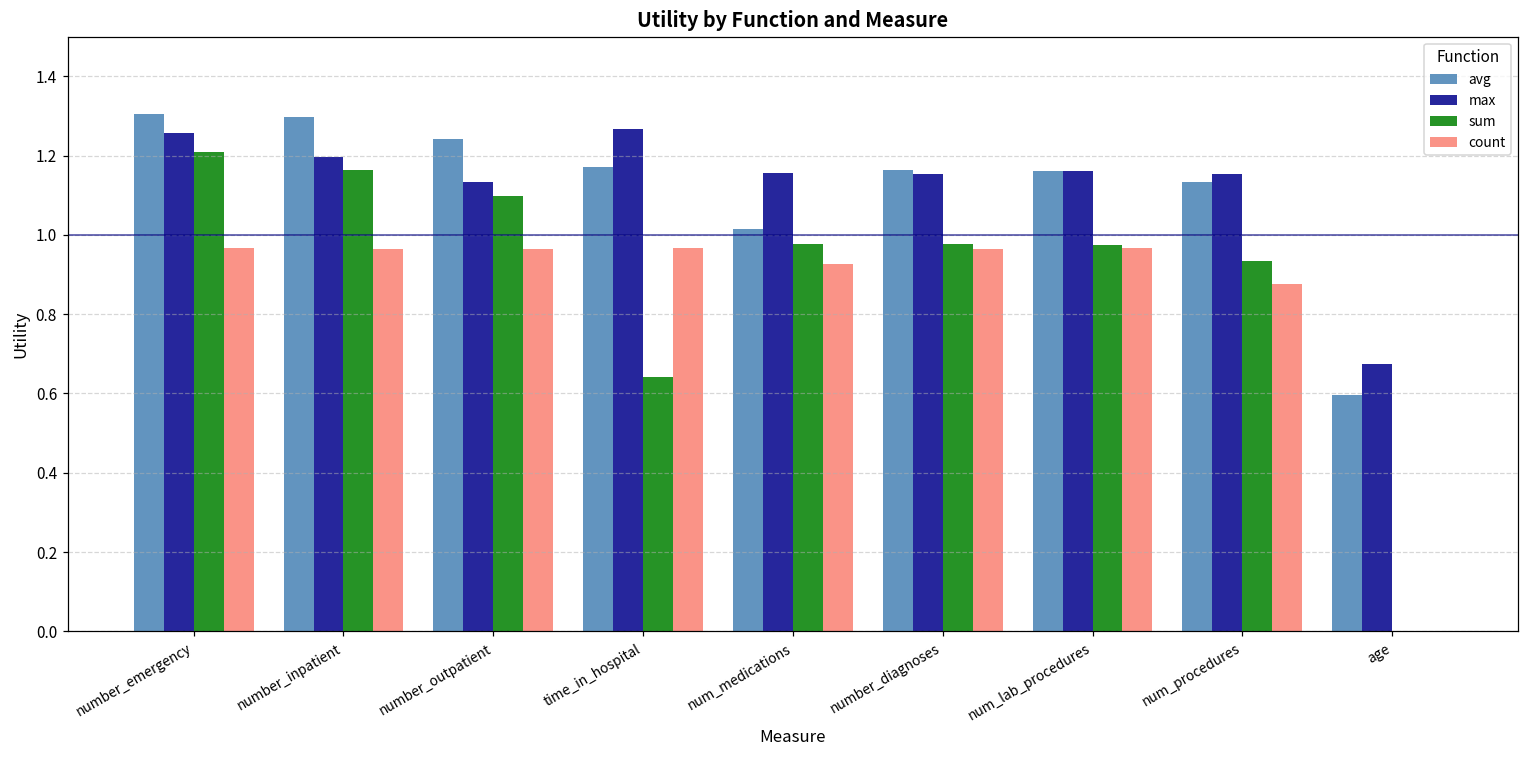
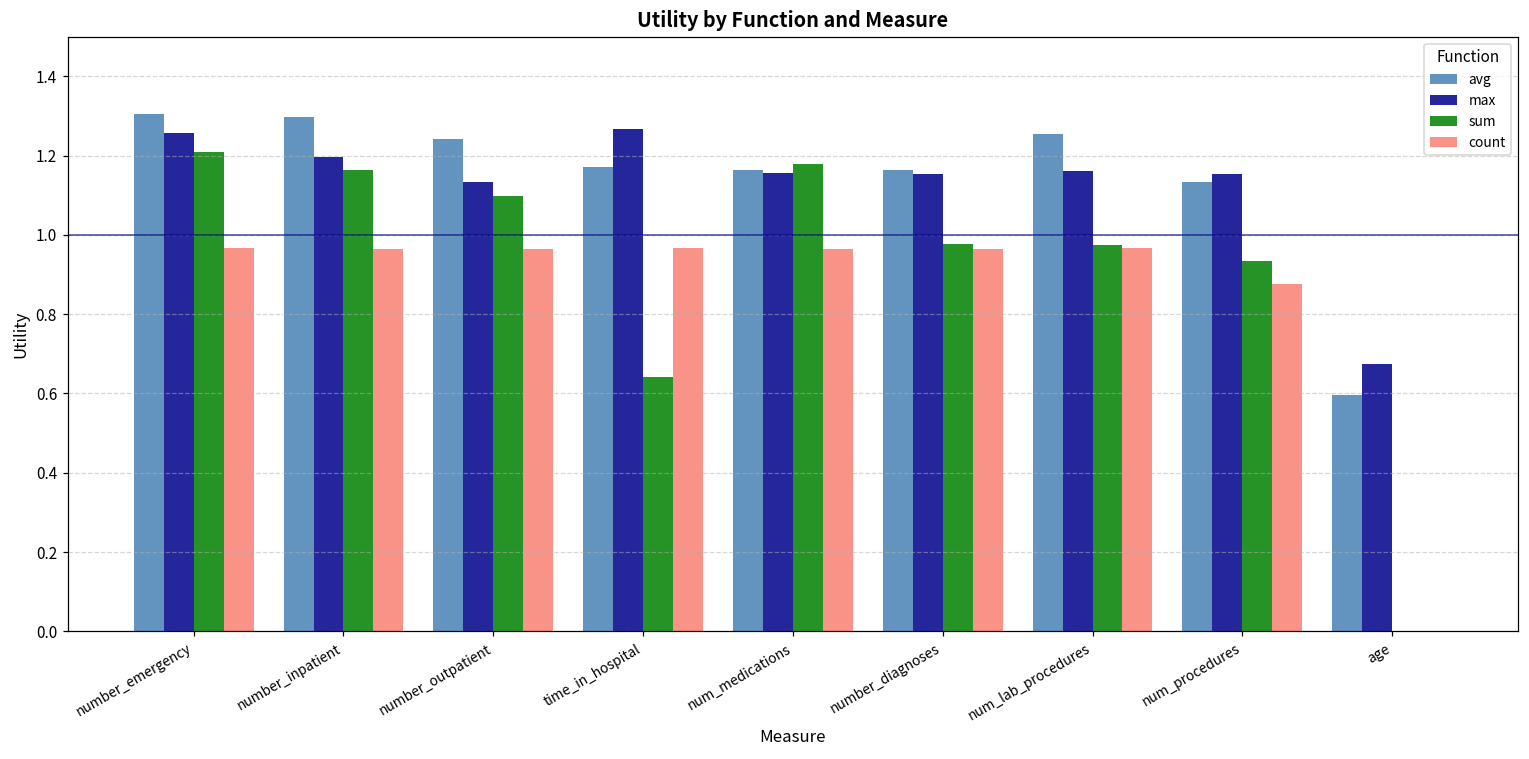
  {
    "avg": {
      "number_emergency": 1.31,
      "number_inpatient": 1.30,
      "number_outpatient": 1.24,
      "time_in_hospital": 1.17,
-     "num_medications": 1.02,
+     "num_medications": 1.16,
      "number_diagnoses": 1.16,
-     "num_lab_procedures": 1.16,
+     "num_lab_procedures": 1.25,
      "num_procedures": 1.13,
      "age": 0.60
    },
    "max": {
      "number_emergency": 1.26,
      "number_inpatient": 1.20,
      "number_outpatient": 1.13,
      "time_in_hospital": 1.27,
      "num_medications": 1.16,
      "number_diagnoses": 1.15,
      "num_lab_procedures": 1.16,
      "num_procedures": 1.15,
      "age": 0.67
    },
    "sum": {
      "number_emergency": 1.21,
      "number_inpatient": 1.16,
      "number_outpatient": 1.10,
      "time_in_hospital": 0.64,
-     "num_medications": 0.98,
+     "num_medications": 1.18,
      "number_diagnoses": 0.98,
      "num_lab_procedures": 0.98,
      "num_procedures": 0.93,
      "age": 0.00
    },
    "count": {
      "number_emergency": 0.97,
      "number_inpatient": 0.97,
      "number_outpatient": 0.97,
      "time_in_hospital": 0.97,
-     "num_medications": 0.93,
+     "num_medications": 0.97,
      "number_diagnoses": 0.96,
      "num_lab_procedures": 0.97,
      "num_procedures": 0.88,
      "age": 0.00
    }
  }
